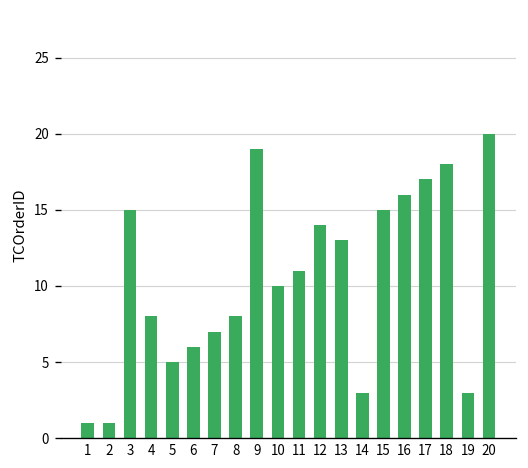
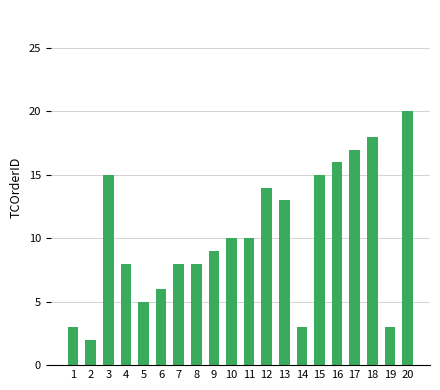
  {
-   "1": 1,
-   "2": 1,
+   "1": 3,
+   "2": 2,
    "3": 15,
    "4": 8,
    "5": 5,
    "6": 6,
-   "7": 7,
+   "7": 8,
    "8": 8,
-   "9": 19,
+   "9": 9,
    "10": 10,
-   "11": 11,
+   "11": 10,
    "12": 14,
    "13": 13,
    "14": 3,
    "15": 15,
    "16": 16,
    "17": 17,
    "18": 18,
    "19": 3,
    "20": 20
  }
